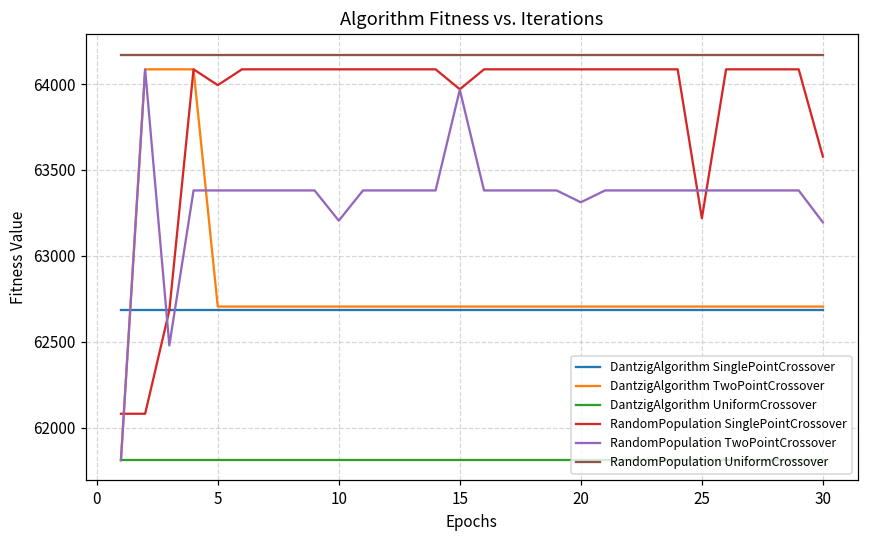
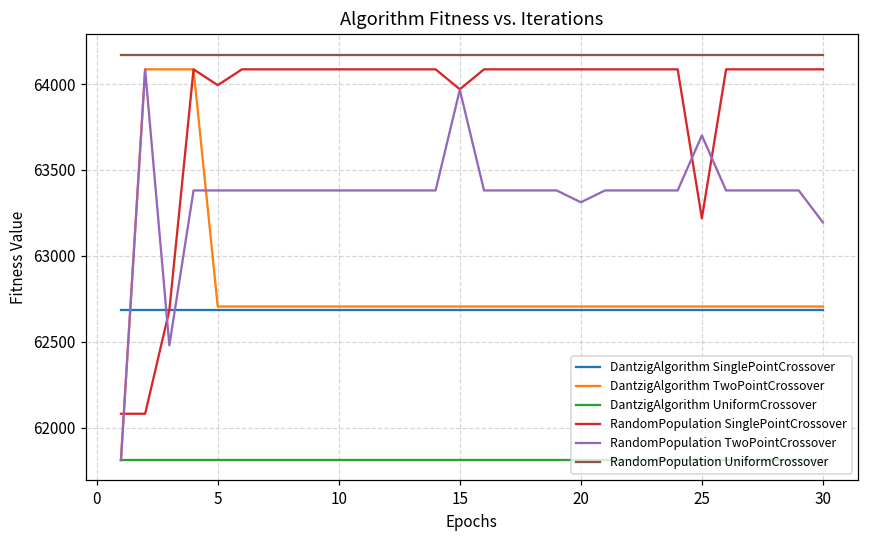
  {
    "DantzigAlgorithm SinglePointCrossover": {
      "5": 62680,
      "10": 62680,
      "15": 62680,
      "20": 62680,
      "25": 62680,
      "30": 62680
    },
    "DantzigAlgorithm TwoPointCrossover": {
      "5": 62710,
      "10": 62710,
      "15": 62710,
      "20": 62710,
      "25": 62710,
      "30": 62710
    },
    "DantzigAlgorithm UniformCrossover": {
      "5": 61810,
      "10": 61810,
      "15": 61810
    },
    "RandomPopulation SinglePointCrossover": {
      "5": 63990,
      "10": 64090,
      "20": 64090,
      "25": 63220,
-     "30": 63580
+     "30": 64090
    },
    "RandomPopulation TwoPointCrossover": {
      "5": 63380,
-     "10": 63210,
+     "10": 63380,
      "20": 63310,
-     "25": 63380,
+     "25": 63700,
      "30": 63200
    },
    "RandomPopulation UniformCrossover": {
      "5": 64170,
      "10": 64170,
      "15": 64170,
      "20": 64170,
      "25": 64170,
      "30": 64170
    }
  }
